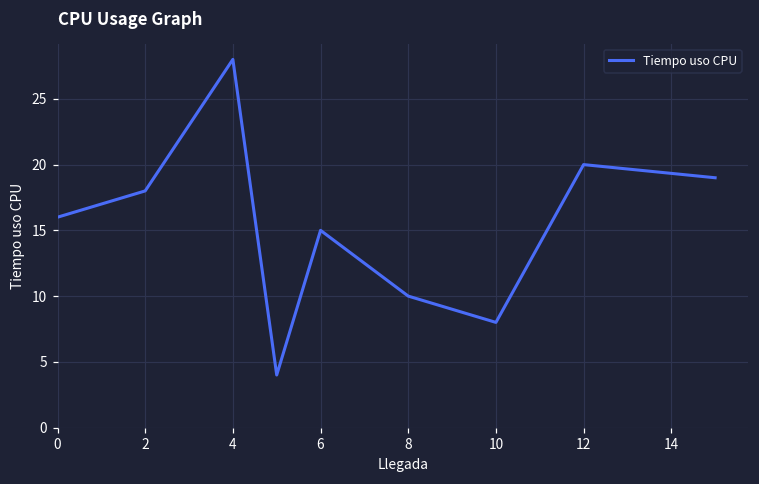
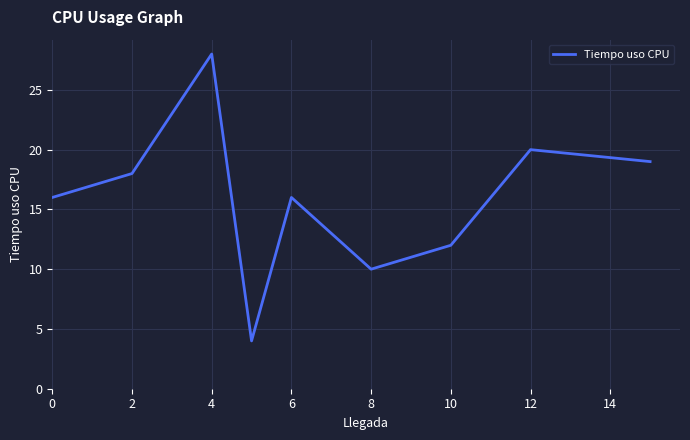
  {
    "0": 16,
    "2": 18,
    "4": 28,
-   "6": 15,
+   "6": 16,
    "8": 10,
-   "10": 8,
+   "10": 12,
    "12": 20
  }
